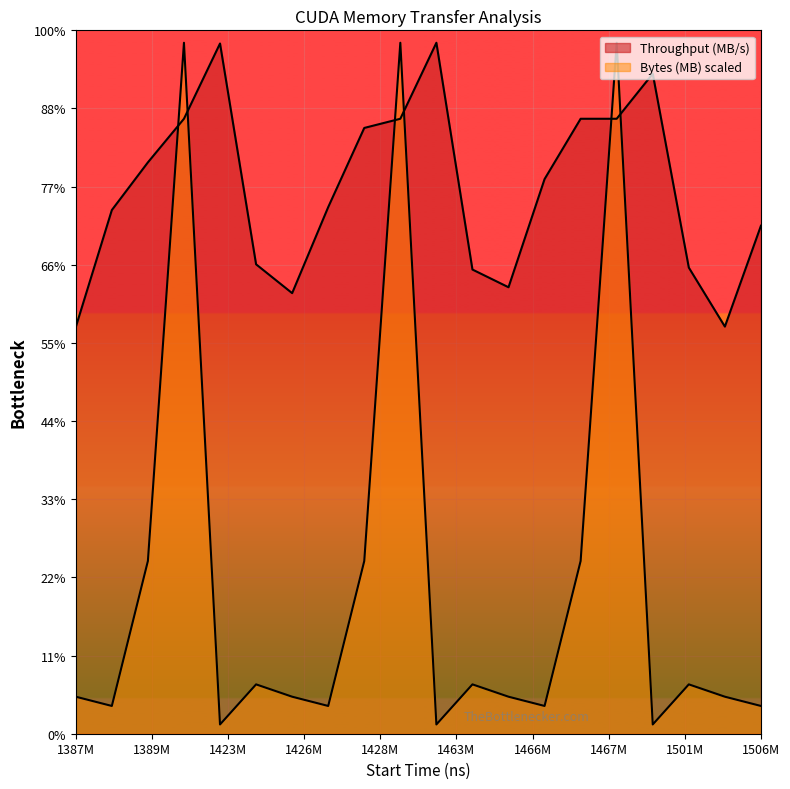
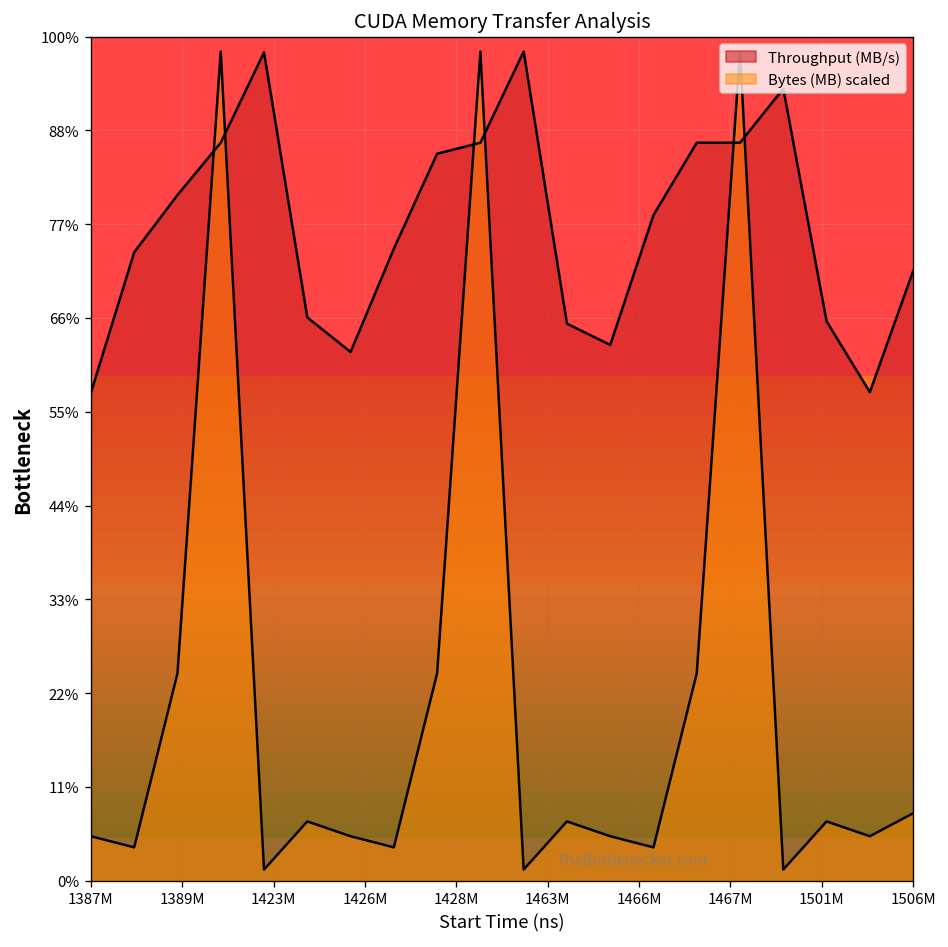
  {
    "Throughput (MB/s)": {
      "1387M": "58%",
      "1506M": "72%"
    },
    "Bytes (MB) scaled": {
      "1387M": "5%",
-     "1506M": "4%"
+     "1506M": "8%"
    }
  }
